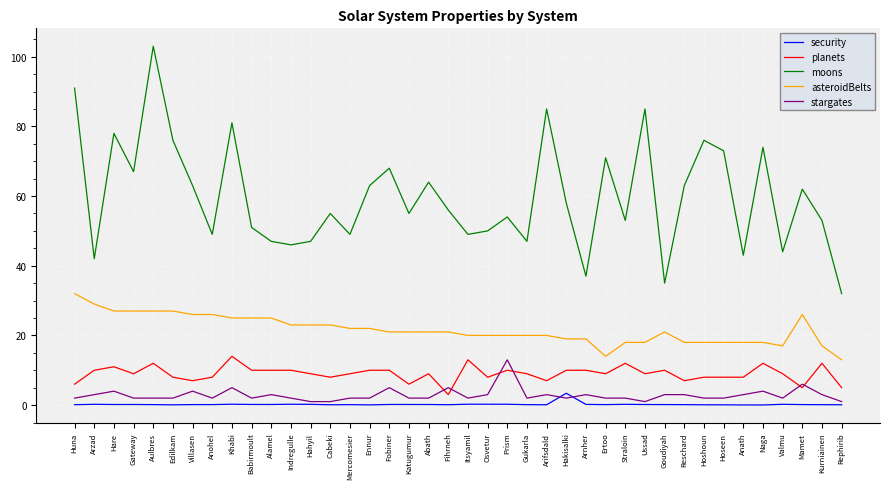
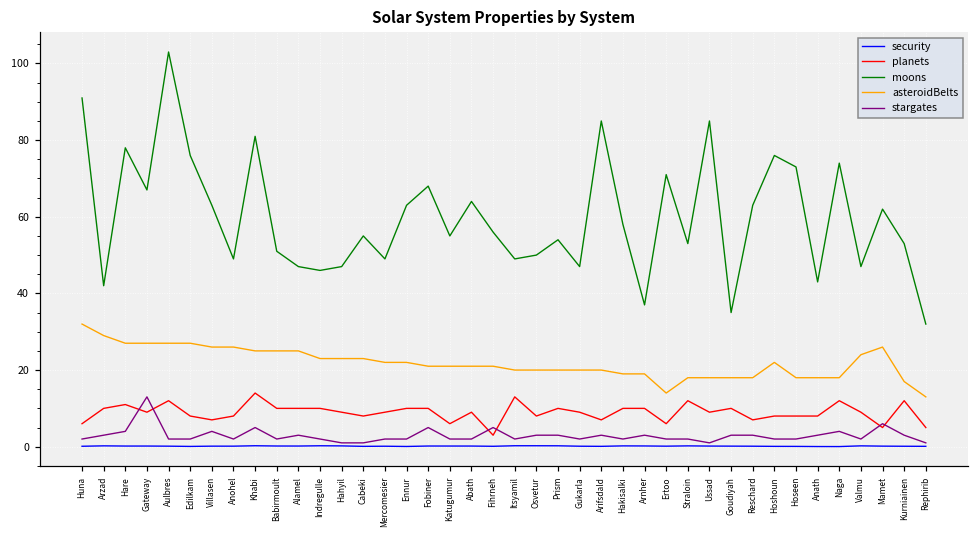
  {
    "security": {
      "Huna": 0,
      "Arzad": 0,
      "Hare": 0,
      "Gateway": 0,
      "Aulbres": 0,
      "Edilkam": 0,
      "Villasen": 0,
      "Anohel": 0,
      "Khabi": 0,
      "Babirmoult": 0,
      "Alamel": 0,
      "Indregulle": 0,
      "Hahyil": 0,
      "Cabeki": 0,
      "Mercomesier": 0,
      "Ennur": 0,
      "Fobiner": 0,
      "Katugumur": 0,
      "Abath": 0,
      "Fihrneh": 0,
      "Itsyamil": 0,
      "Osvetur": 0,
      "Prism": 0,
      "Gukarla": 0,
      "Arifsdald": 0,
-     "Hakisalki": 3,
+     "Hakisalki": 0,
      "Arnher": 0,
      "Ertoo": 0,
      "Straloin": 0,
      "Ussad": 0,
      "Goudiyah": 0,
      "Reschard": 0,
      "Hoshoun": 0,
      "Hoseen": 0,
      "Anath": 0,
      "Naga": 0,
      "Valmu": 0,
      "Mamet": 0,
      "Kurniainen": 0,
      "Rephirib": 0
    },
    "planets": {
      "Huna": 6,
      "Arzad": 10,
      "Hare": 11,
      "Gateway": 9,
      "Aulbres": 12,
      "Edilkam": 8,
      "Villasen": 7,
      "Anohel": 8,
      "Khabi": 14,
      "Babirmoult": 10,
      "Alamel": 10,
      "Indregulle": 10,
      "Hahyil": 9,
      "Cabeki": 8,
      "Mercomesier": 9,
      "Ennur": 10,
      "Fobiner": 10,
      "Katugumur": 6,
      "Abath": 9,
      "Fihrneh": 3,
      "Itsyamil": 13,
      "Osvetur": 8,
      "Prism": 10,
      "Gukarla": 9,
      "Arifsdald": 7,
      "Hakisalki": 10,
      "Arnher": 10,
-     "Ertoo": 9,
+     "Ertoo": 6,
      "Straloin": 12,
      "Ussad": 9,
      "Goudiyah": 10,
      "Reschard": 7,
      "Hoshoun": 8,
      "Hoseen": 8,
      "Anath": 8,
      "Naga": 12,
      "Valmu": 9,
      "Mamet": 5,
      "Kurniainen": 12,
      "Rephirib": 5
    },
    "moons": {
      "Huna": 91,
      "Arzad": 42,
      "Hare": 78,
      "Gateway": 67,
      "Aulbres": 103,
      "Edilkam": 76,
      "Villasen": 63,
      "Anohel": 49,
      "Khabi": 81,
      "Babirmoult": 51,
      "Alamel": 47,
      "Indregulle": 46,
      "Hahyil": 47,
      "Cabeki": 55,
      "Mercomesier": 49,
      "Ennur": 63,
      "Fobiner": 68,
      "Katugumur": 55,
      "Abath": 64,
      "Fihrneh": 56,
      "Itsyamil": 49,
      "Osvetur": 50,
      "Prism": 54,
      "Gukarla": 47,
      "Arifsdald": 85,
      "Hakisalki": 58,
      "Arnher": 37,
      "Ertoo": 71,
      "Straloin": 53,
      "Ussad": 85,
      "Goudiyah": 35,
      "Reschard": 63,
      "Hoshoun": 76,
      "Hoseen": 73,
      "Anath": 43,
      "Naga": 74,
-     "Valmu": 44,
+     "Valmu": 47,
      "Mamet": 62,
      "Kurniainen": 53,
      "Rephirib": 32
    },
    "asteroidBelts": {
      "Huna": 32,
      "Arzad": 29,
      "Hare": 27,
      "Gateway": 27,
      "Aulbres": 27,
      "Edilkam": 27,
      "Villasen": 26,
      "Anohel": 26,
      "Khabi": 25,
      "Babirmoult": 25,
      "Alamel": 25,
      "Indregulle": 23,
      "Hahyil": 23,
      "Cabeki": 23,
      "Mercomesier": 22,
      "Ennur": 22,
      "Fobiner": 21,
      "Katugumur": 21,
      "Abath": 21,
      "Fihrneh": 21,
      "Itsyamil": 20,
      "Osvetur": 20,
      "Prism": 20,
      "Gukarla": 20,
      "Arifsdald": 20,
      "Hakisalki": 19,
      "Arnher": 19,
      "Ertoo": 14,
      "Straloin": 18,
      "Ussad": 18,
-     "Goudiyah": 21,
+     "Goudiyah": 18,
      "Reschard": 18,
-     "Hoshoun": 18,
+     "Hoshoun": 22,
      "Hoseen": 18,
      "Anath": 18,
      "Naga": 18,
-     "Valmu": 17,
+     "Valmu": 24,
      "Mamet": 26,
      "Kurniainen": 17,
      "Rephirib": 13
    },
    "stargates": {
      "Huna": 2,
      "Arzad": 3,
      "Hare": 4,
-     "Gateway": 2,
+     "Gateway": 13,
      "Aulbres": 2,
      "Edilkam": 2,
      "Villasen": 4,
      "Anohel": 2,
      "Khabi": 5,
      "Babirmoult": 2,
      "Alamel": 3,
      "Indregulle": 2,
      "Hahyil": 1,
      "Cabeki": 1,
      "Mercomesier": 2,
      "Ennur": 2,
      "Fobiner": 5,
      "Katugumur": 2,
      "Abath": 2,
      "Fihrneh": 5,
      "Itsyamil": 2,
      "Osvetur": 3,
-     "Prism": 13,
+     "Prism": 3,
      "Gukarla": 2,
      "Arifsdald": 3,
      "Hakisalki": 2,
      "Arnher": 3,
      "Ertoo": 2,
      "Straloin": 2,
      "Ussad": 1,
      "Goudiyah": 3,
      "Reschard": 3,
      "Hoshoun": 2,
      "Hoseen": 2,
      "Anath": 3,
      "Naga": 4,
      "Valmu": 2,
      "Mamet": 6,
      "Kurniainen": 3,
      "Rephirib": 1
    }
  }
